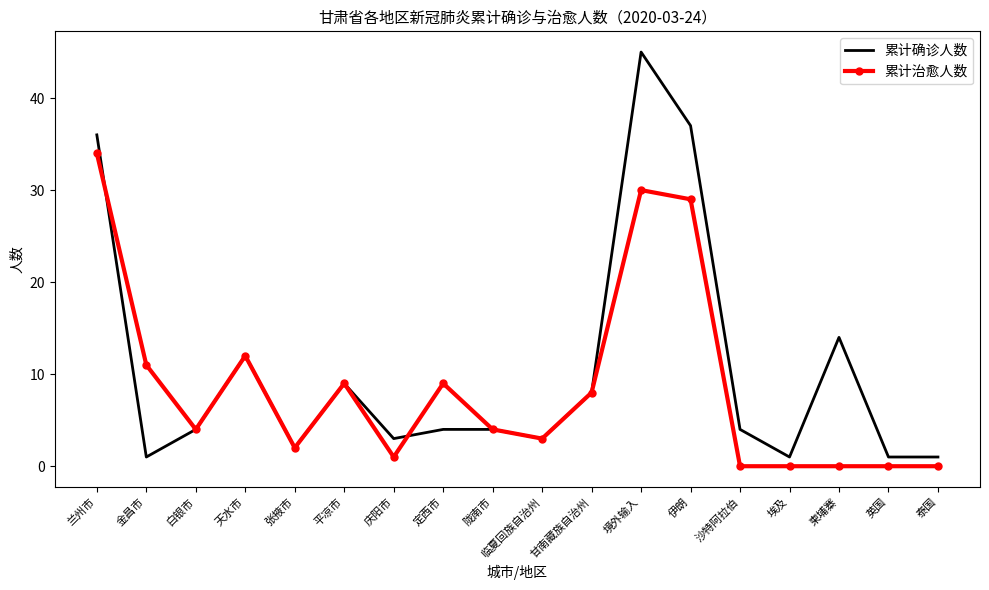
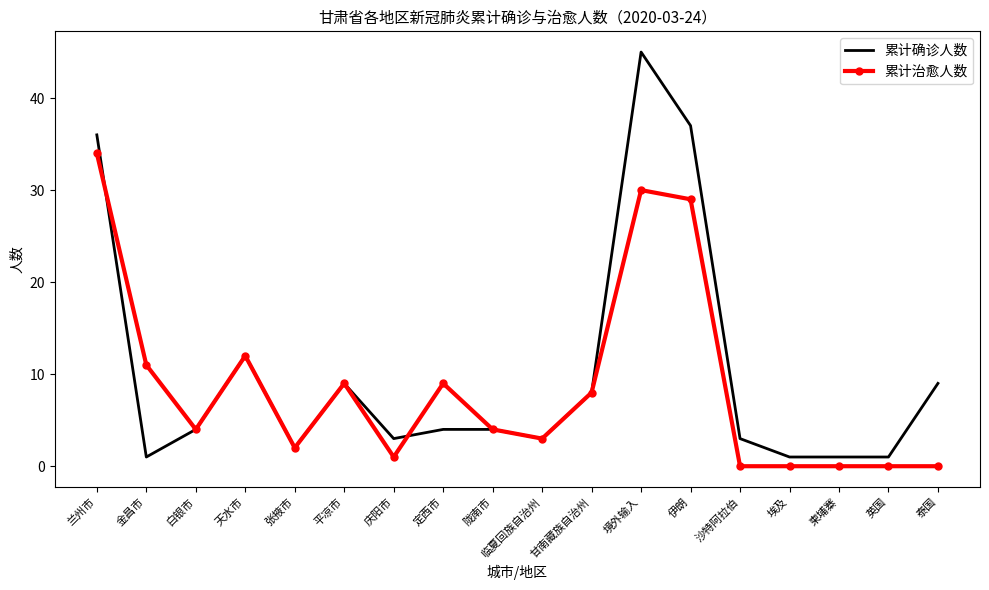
  {
    "累计确诊人数": {
      "兰州市": 36,
      "金昌市": 1,
      "庆阳市": 3,
      "定西市": 4,
      "境外输入": 45,
      "伊朗": 37,
-     "沙特阿拉伯": 4,
+     "沙特阿拉伯": 3,
      "埃及": 1,
-     "柬埔寨": 14,
+     "柬埔寨": 1,
      "英国": 1,
-     "泰国": 1
+     "泰国": 9
    },
    "累计治愈人数": {
      "兰州市": 34,
      "金昌市": 11,
      "庆阳市": 1,
      "定西市": 9,
      "境外输入": 30,
      "伊朗": 29,
      "沙特阿拉伯": 0,
      "埃及": 0,
      "柬埔寨": 0,
      "英国": 0,
      "泰国": 0
    }
  }
